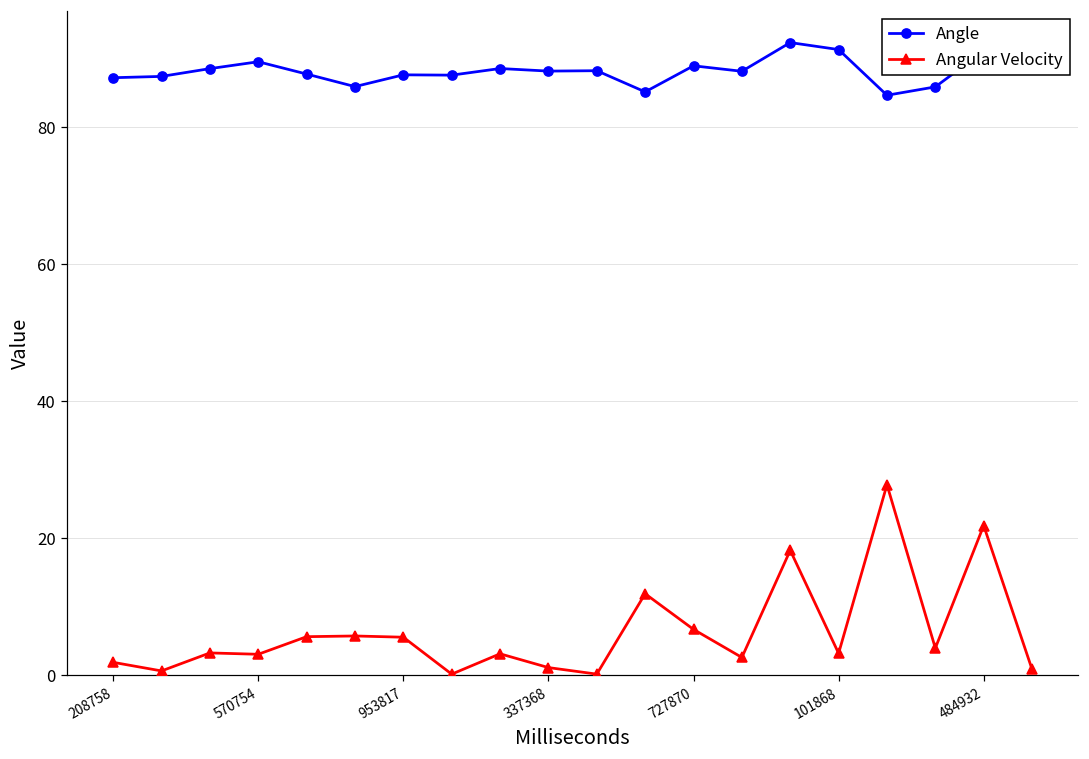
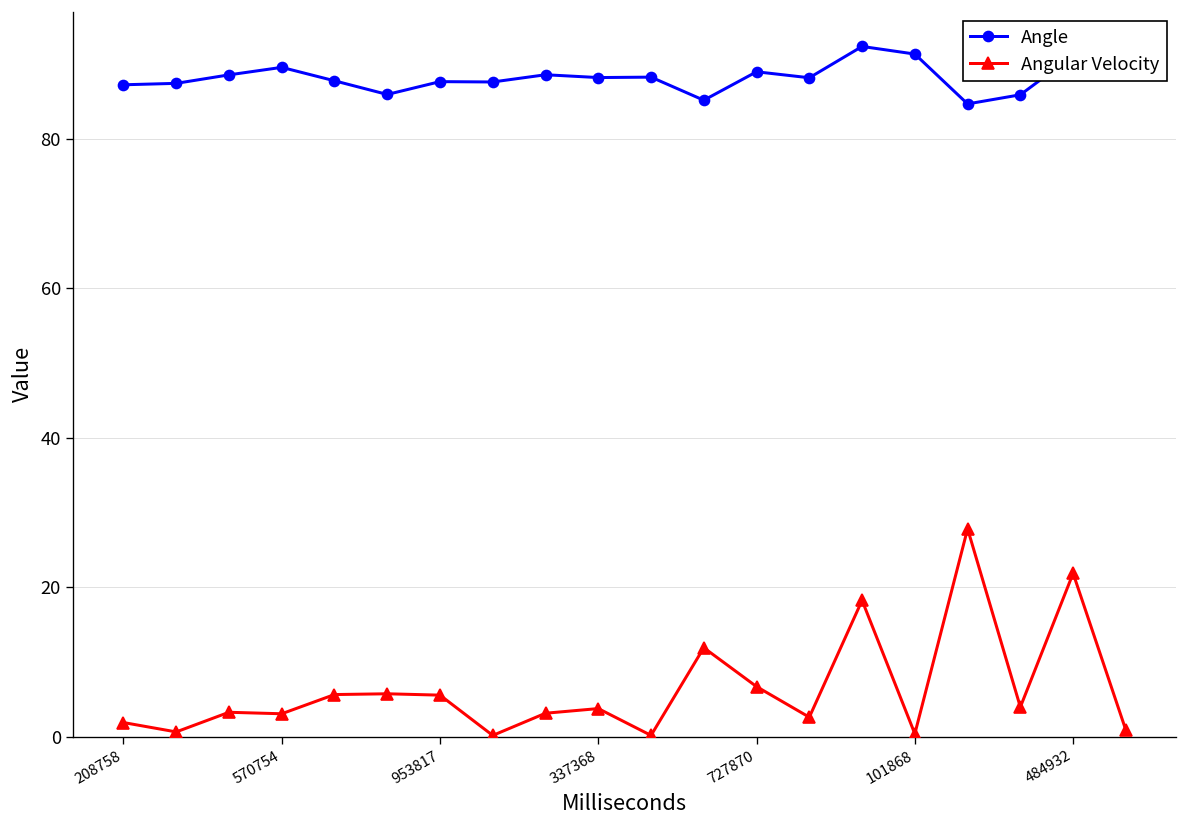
  {
    "Angle": {
      "208758": 87,
      "570754": 90,
      "953817": 88,
      "337368": 88,
      "727870": 89,
      "101868": 91
    },
    "Angular Velocity": {
      "208758": 2,
      "570754": 3,
      "953817": 6,
-     "337368": 1,
+     "337368": 4,
      "727870": 7,
-     "101868": 3,
+     "101868": 0,
      "484932": 22
    }
  }
